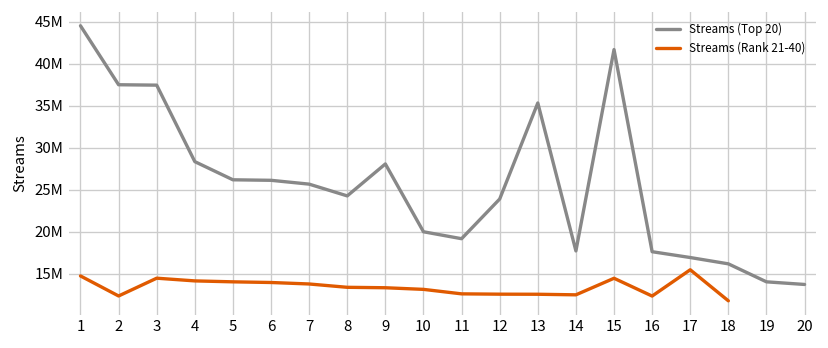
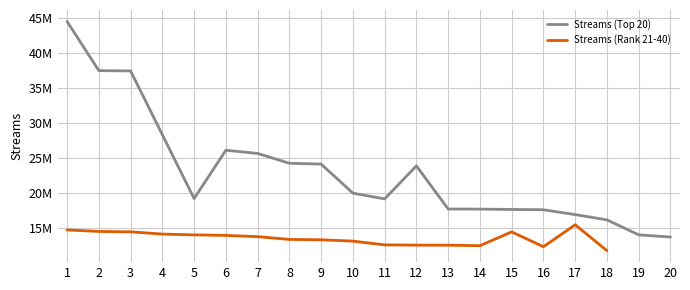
  {
    "Streams (Top 20)": {
      "1": 45000000,
      "2": 37000000,
      "3": 37000000,
      "4": 28000000,
-     "5": 26000000,
+     "5": 19000000,
      "6": 26000000,
      "7": 26000000,
      "8": 24000000,
-     "9": 28000000,
+     "9": 24000000,
      "10": 20000000,
      "11": 19000000,
      "12": 24000000,
-     "13": 35000000,
+     "13": 18000000,
      "14": 18000000,
-     "15": 42000000,
+     "15": 18000000,
      "16": 18000000,
      "17": 17000000,
      "18": 16000000,
      "19": 14000000,
      "20": 14000000
    },
    "Streams (Rank 21-40)": {
      "1": 15000000,
-     "2": 12000000,
+     "2": 15000000,
      "3": 14000000,
      "4": 14000000,
      "5": 14000000,
      "6": 14000000,
      "7": 14000000,
      "8": 13000000,
      "9": 13000000,
      "10": 13000000,
      "11": 13000000,
      "12": 13000000,
      "13": 13000000,
      "14": 12000000,
      "15": 14000000,
      "16": 12000000,
      "17": 15000000,
      "18": 12000000
    }
  }
